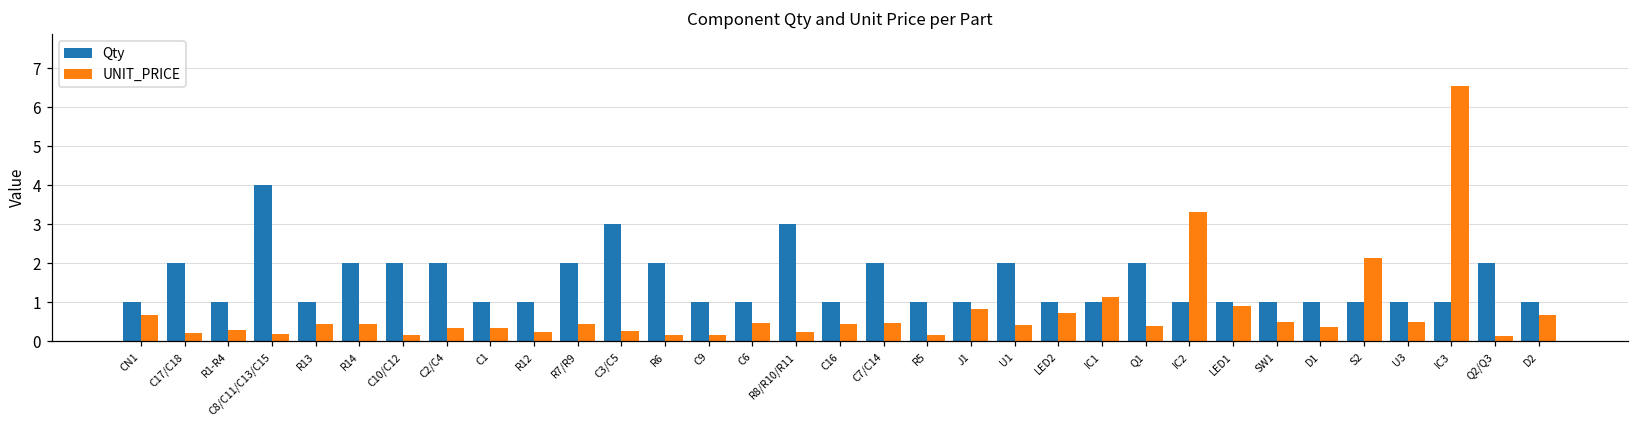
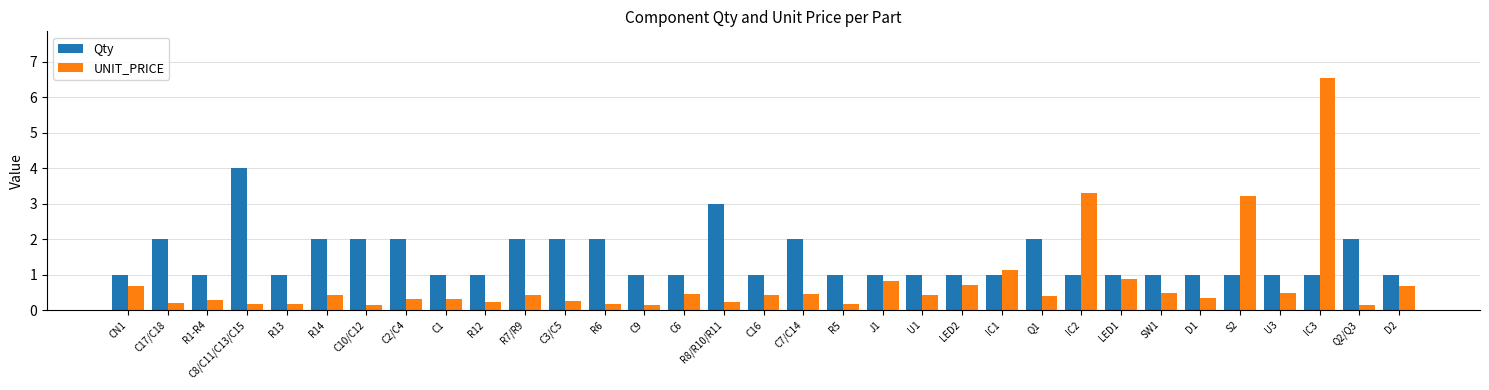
  {
    "Qty": {
      "CN1": 1,
      "C17/C18": 2,
      "R1-R4": 1,
      "C8/C11/C13/C15": 4,
      "R13": 1,
      "R14": 2,
      "C10/C12": 2,
      "C2/C4": 2,
      "C1": 1,
      "R12": 1,
      "R7/R9": 2,
-     "C3/C5": 3,
+     "C3/C5": 2,
      "R6": 2,
      "C9": 1,
      "C6": 1,
      "R8/R10/R11": 3,
      "C16": 1,
      "C7/C14": 2,
      "R5": 1,
      "J1": 1,
-     "U1": 2,
+     "U1": 1,
      "LED2": 1,
      "IC1": 1,
      "Q1": 2,
      "IC2": 1,
      "LED1": 1,
      "SW1": 1,
      "D1": 1,
      "S2": 1,
      "U3": 1,
      "IC3": 1,
      "Q2/Q3": 2,
      "D2": 1
    },
    "UNIT_PRICE": {
      "CN1": 0.7,
      "C17/C18": 0.2,
      "R1-R4": 0.3,
      "C8/C11/C13/C15": 0.2,
-     "R13": 0.4,
+     "R13": 0.2,
      "R14": 0.4,
      "C10/C12": 0.1,
      "C2/C4": 0.3,
      "C1": 0.3,
      "R12": 0.2,
      "R7/R9": 0.4,
      "C3/C5": 0.3,
      "R6": 0.2,
      "C9": 0.2,
      "C6": 0.5,
      "R8/R10/R11": 0.2,
      "C16": 0.4,
      "C7/C14": 0.5,
      "R5": 0.2,
      "J1": 0.8,
      "U1": 0.4,
      "LED2": 0.7,
      "IC1": 1.1,
      "Q1": 0.4,
      "IC2": 3.3,
      "LED1": 0.9,
      "SW1": 0.5,
      "D1": 0.4,
-     "S2": 2.1,
+     "S2": 3.2,
      "U3": 0.5,
      "IC3": 6.6,
      "Q2/Q3": 0.1,
      "D2": 0.7
    }
  }
